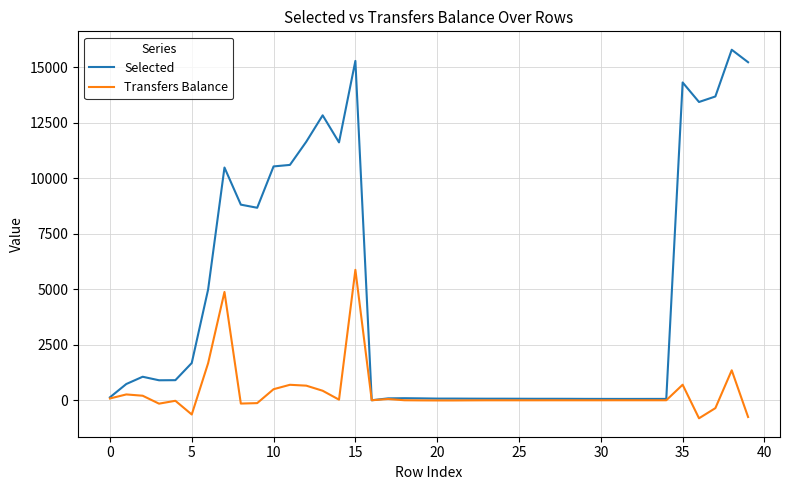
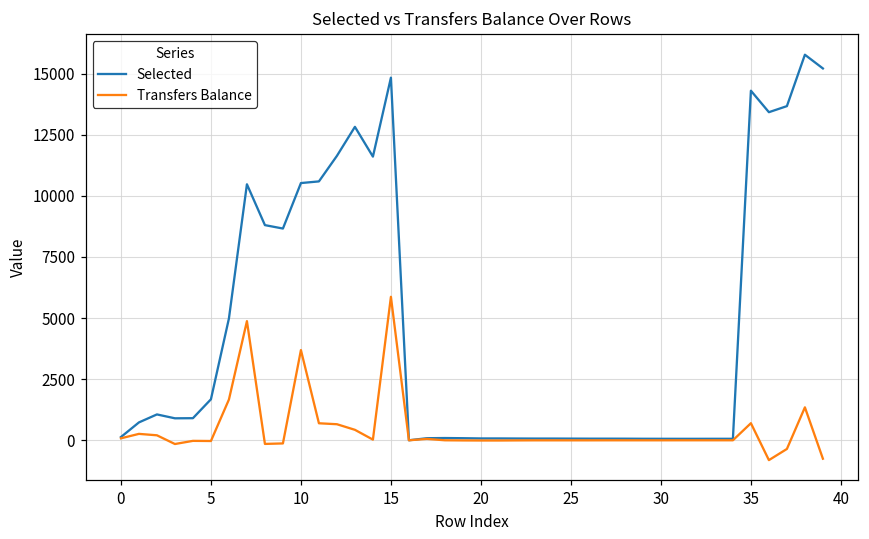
  {
    "Selected": {
      "5": 1700,
      "10": 10500,
-     "15": 15300,
+     "15": 14800,
      "35": 14300
    },
    "Transfers Balance": {
-     "5": -600,
-     "10": 500,
+     "5": 0,
+     "10": 3700,
      "15": 5900,
      "35": 700
    }
  }
